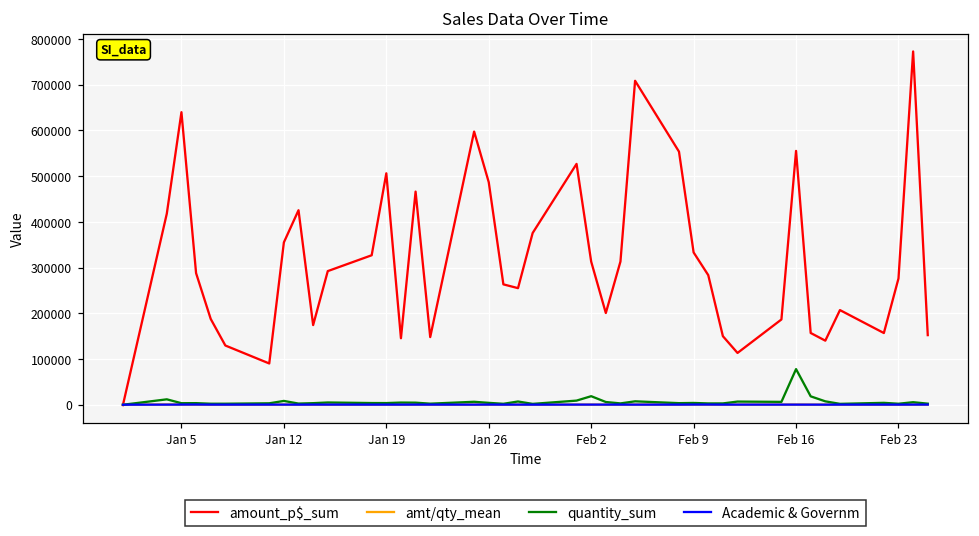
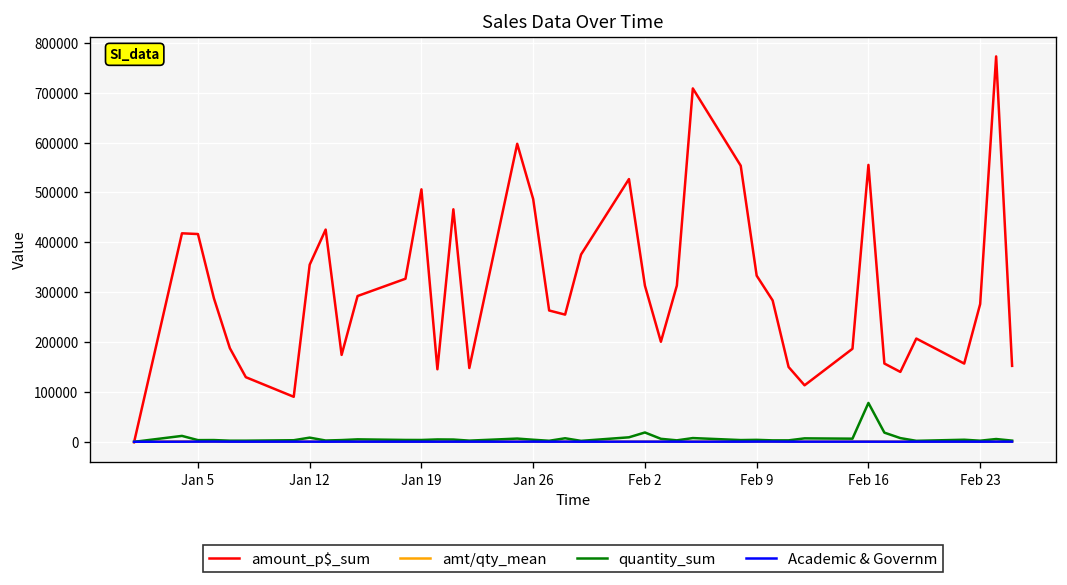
  {
    "amount_p$_sum": {
-     "Jan 5": 640000,
+     "Jan 5": 420000,
      "Jan 12": 360000,
      "Jan 19": 510000,
      "Jan 26": 490000,
      "Feb 2": 310000,
      "Feb 9": 330000,
      "Feb 16": 560000,
      "Feb 23": 280000
    },
    "Academic & Governm": {
      "Jan 12": 0,
      "Feb 2": 0,
      "Feb 16": 0
    },
    "quantity_sum": {
      "Jan 12": 10000,
      "Feb 2": 20000,
      "Feb 16": 80000
    }
  }
